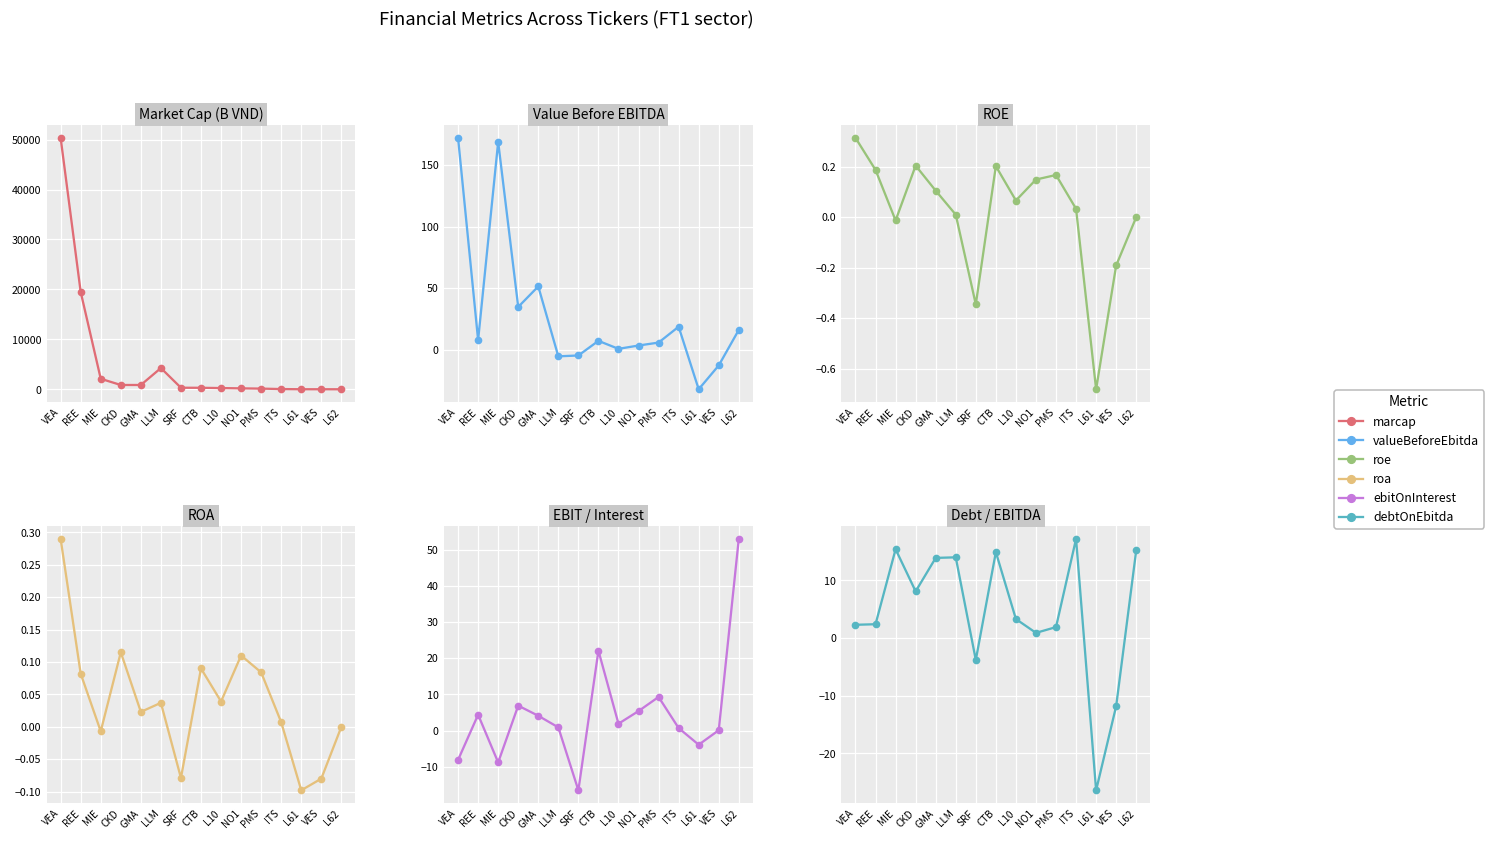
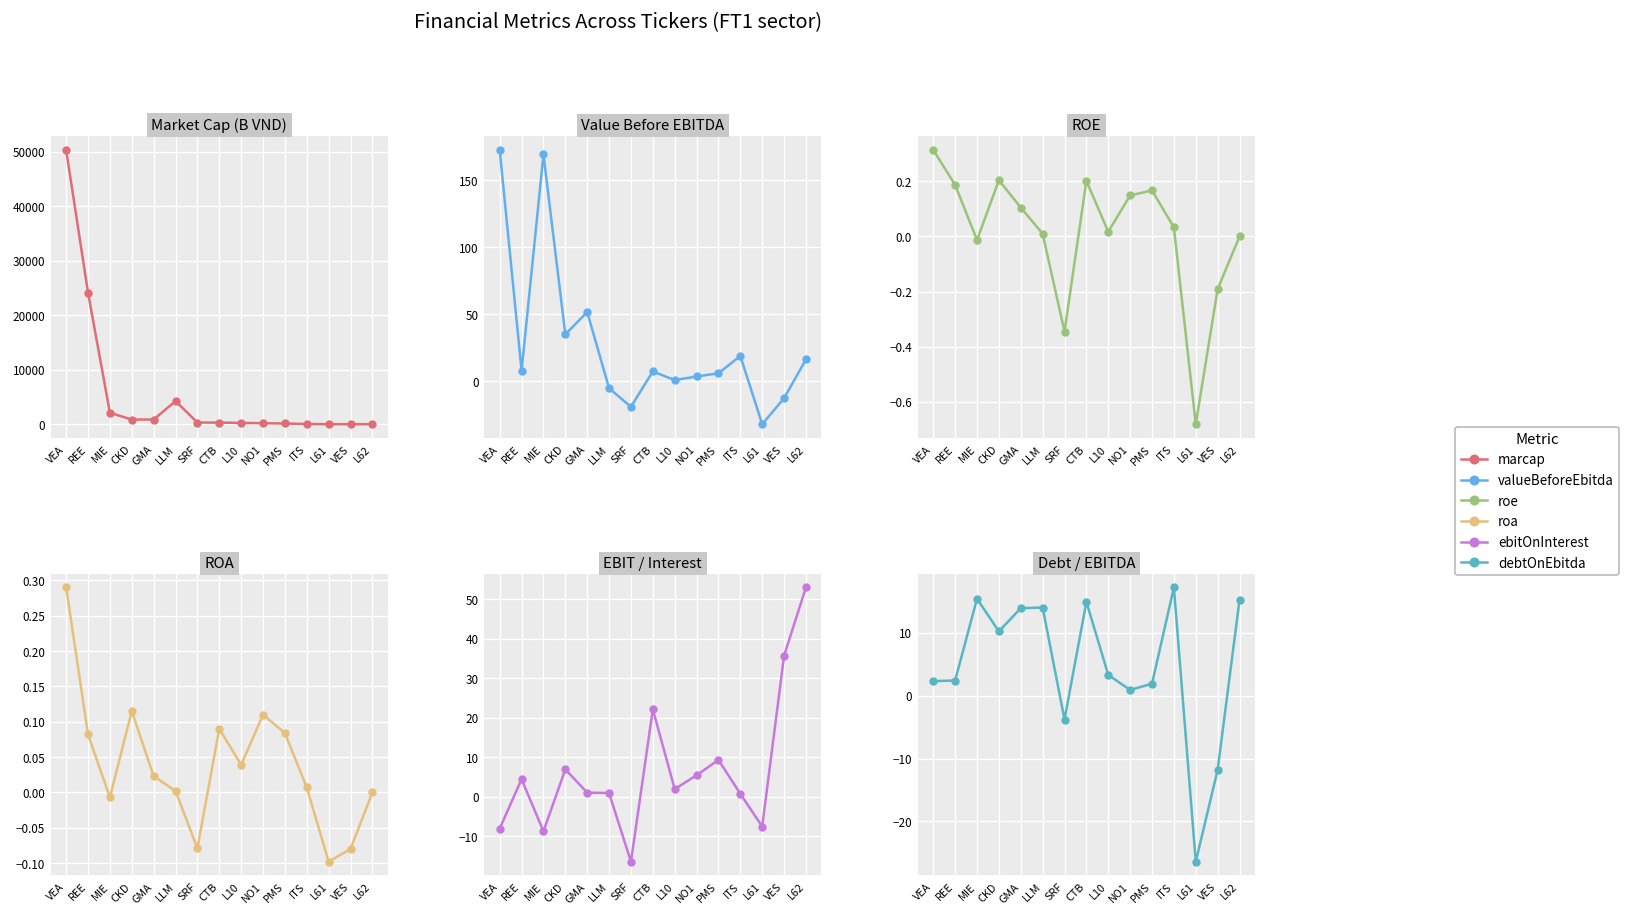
  {
    "Market Cap (B VND)": {
      "VEA": 50000,
-     "REE": 20000,
+     "REE": 24000,
      "MIE": 2000,
      "CKD": 1000,
      "GMA": 1000,
      "LLM": 4000,
      "SRF": 0,
      "CTB": 0,
      "L10": 0,
      "NO1": 0,
      "PMS": 0,
      "ITS": 0,
      "L61": 0,
      "VES": 0,
      "L62": 0
    },
    "Value Before EBITDA": {
      "VEA": 172,
      "REE": 8,
      "MIE": 169,
      "CKD": 35,
      "GMA": 52,
      "LLM": -5,
-     "SRF": -5,
+     "SRF": -19,
      "CTB": 7,
      "L10": 1,
      "NO1": 3,
      "PMS": 6,
      "ITS": 19,
      "L61": -32,
      "VES": -13,
      "L62": 16
    },
    "ROE": {
      "VEA": 0.31,
      "REE": 0.19,
      "MIE": -0.01,
      "CKD": 0.20,
      "GMA": 0.11,
      "LLM": 0.01,
      "SRF": -0.35,
      "CTB": 0.20,
-     "L10": 0.07,
+     "L10": 0.02,
      "NO1": 0.15,
      "PMS": 0.17,
      "ITS": 0.03,
      "L61": -0.68,
      "VES": -0.19,
      "L62": 0.00
    },
    "ROA": {
      "VEA": 0.29,
      "REE": 0.08,
      "MIE": -0.01,
      "CKD": 0.12,
      "GMA": 0.02,
-     "LLM": 0.04,
+     "LLM": 0.00,
      "SRF": -0.08,
      "CTB": 0.09,
      "L10": 0.04,
      "NO1": 0.11,
      "PMS": 0.08,
      "ITS": 0.01,
      "L61": -0.10,
      "VES": -0.08,
      "L62": 0.00
    },
    "EBIT / Interest": {
      "VEA": -8,
      "REE": 4,
      "MIE": -9,
      "CKD": 7,
-     "GMA": 4,
+     "GMA": 1,
      "LLM": 1,
      "SRF": -17,
      "CTB": 22,
      "L10": 2,
      "NO1": 5,
      "PMS": 9,
      "ITS": 1,
-     "L61": -4,
-     "VES": 0,
+     "L61": -8,
+     "VES": 36,
      "L62": 53
    },
    "Debt / EBITDA": {
      "VEA": 2,
      "REE": 2,
      "MIE": 15,
-     "CKD": 8,
+     "CKD": 10,
      "GMA": 14,
      "LLM": 14,
      "SRF": -4,
      "CTB": 15,
      "L10": 3,
      "NO1": 1,
      "PMS": 2,
      "ITS": 17,
      "L61": -26,
      "VES": -12,
      "L62": 15
    }
  }
